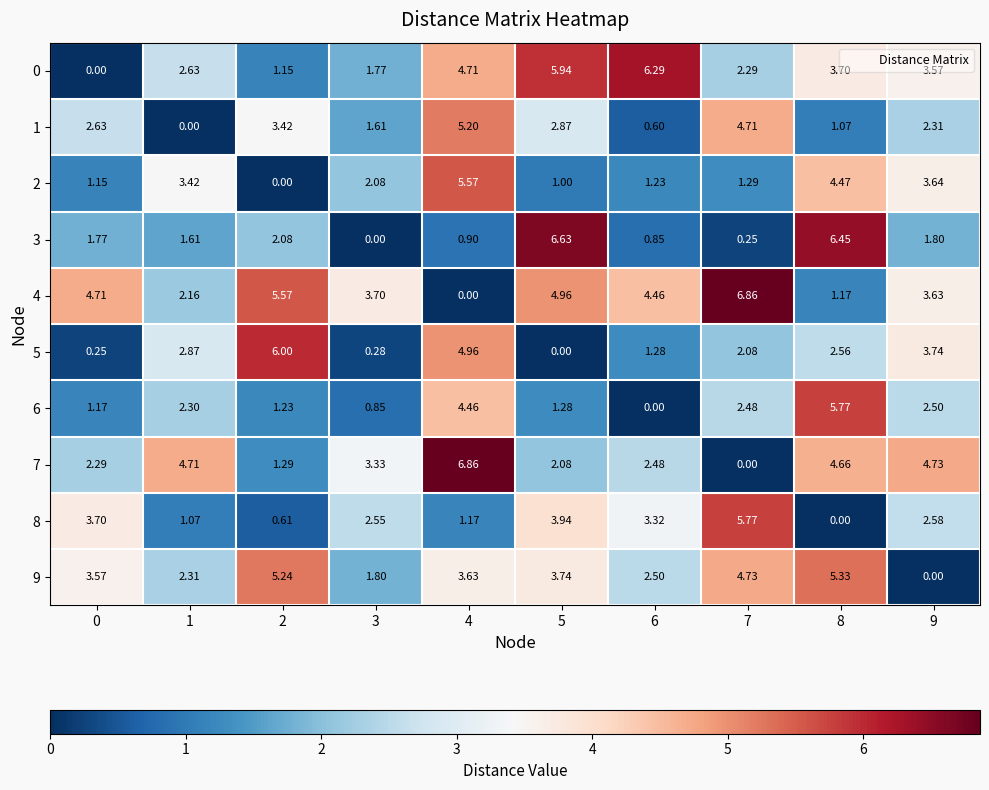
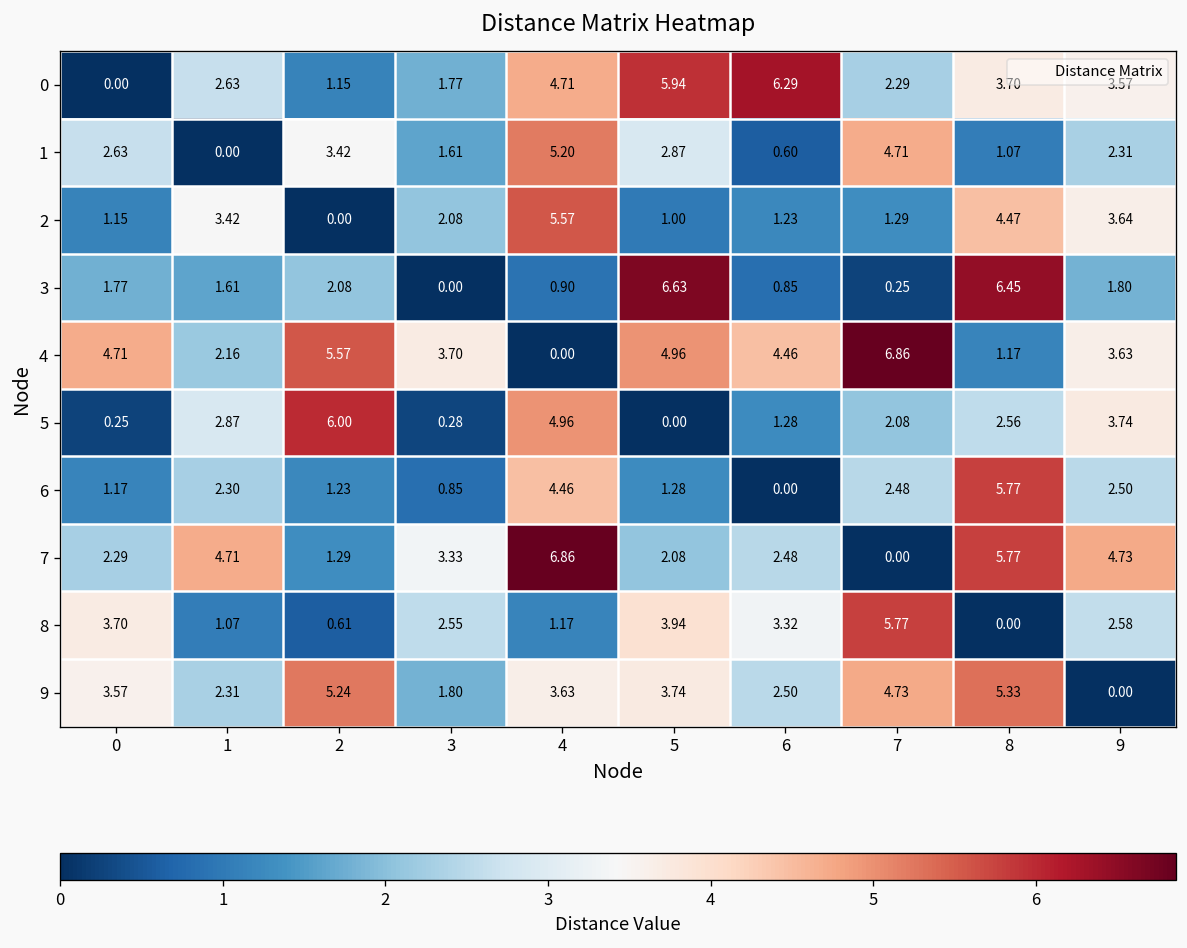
  {
    "0": {
      "0": 0.00,
      "1": 2.63,
      "2": 1.15,
      "3": 1.77,
      "4": 4.71,
      "5": 5.94,
      "6": 6.29,
      "7": 2.29
    },
    "1": {
      "0": 2.63,
      "1": 0.00,
      "2": 3.42,
      "3": 1.61,
      "4": 5.20,
      "5": 2.87,
      "6": 0.60,
      "7": 4.71,
      "8": 1.07,
      "9": 2.31
    },
    "2": {
      "0": 1.15,
      "1": 3.42,
      "2": 0.00,
      "3": 2.08,
      "4": 5.57,
      "5": 1.00,
      "6": 1.23,
      "7": 1.29,
      "8": 4.47,
      "9": 3.64
    },
    "3": {
      "0": 1.77,
      "1": 1.61,
      "2": 2.08,
      "3": 0.00,
      "4": 0.90,
      "5": 6.63,
      "6": 0.85,
      "7": 0.25,
      "8": 6.45,
      "9": 1.80
    },
    "4": {
      "0": 4.71,
      "1": 2.16,
      "2": 5.57,
      "3": 3.70,
      "4": 0.00,
      "5": 4.96,
      "6": 4.46,
      "7": 6.86,
      "8": 1.17,
      "9": 3.63
    },
    "5": {
      "0": 0.25,
      "1": 2.87,
      "2": 6.00,
      "3": 0.28,
      "4": 4.96,
      "5": 0.00,
      "6": 1.28,
      "7": 2.08,
      "8": 2.56,
      "9": 3.74
    },
    "6": {
      "0": 1.17,
      "1": 2.30,
      "2": 1.23,
      "3": 0.85,
      "4": 4.46,
      "5": 1.28,
      "6": 0.00,
      "7": 2.48,
      "8": 5.77,
      "9": 2.50
    },
    "7": {
      "0": 2.29,
      "1": 4.71,
      "2": 1.29,
      "3": 3.33,
      "4": 6.86,
      "5": 2.08,
      "6": 2.48,
      "7": 0.00,
-     "8": 4.66,
+     "8": 5.77,
      "9": 4.73
    },
    "8": {
      "0": 3.70,
      "1": 1.07,
      "2": 0.61,
      "3": 2.55,
      "4": 1.17,
      "5": 3.94,
      "6": 3.32,
      "7": 5.77,
      "8": 0.00,
      "9": 2.58
    },
    "9": {
      "0": 3.57,
      "1": 2.31,
      "2": 5.24,
      "3": 1.80,
      "4": 3.63,
      "5": 3.74,
      "6": 2.50,
      "7": 4.73,
      "8": 5.33,
      "9": 0.00
    }
  }
